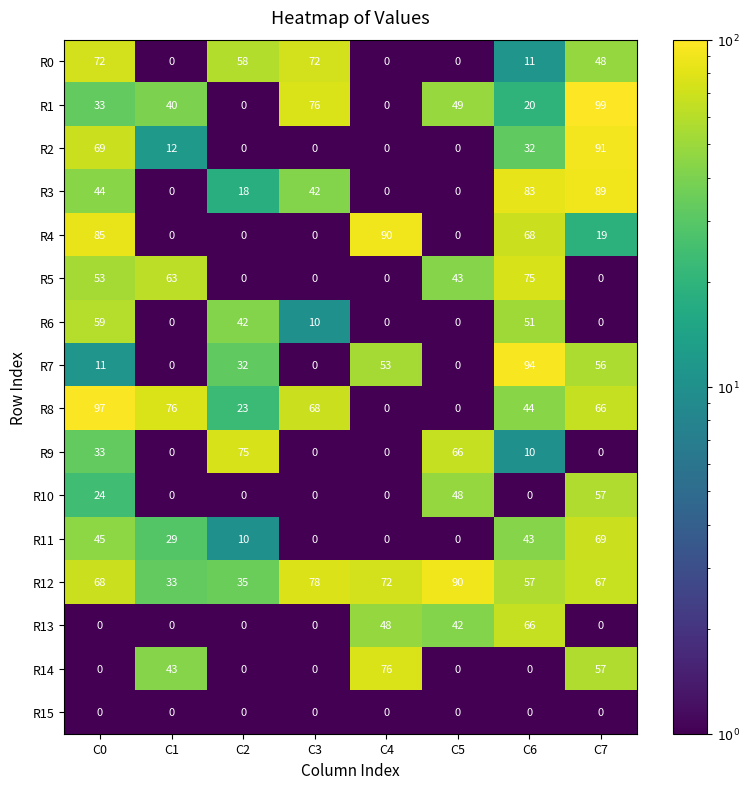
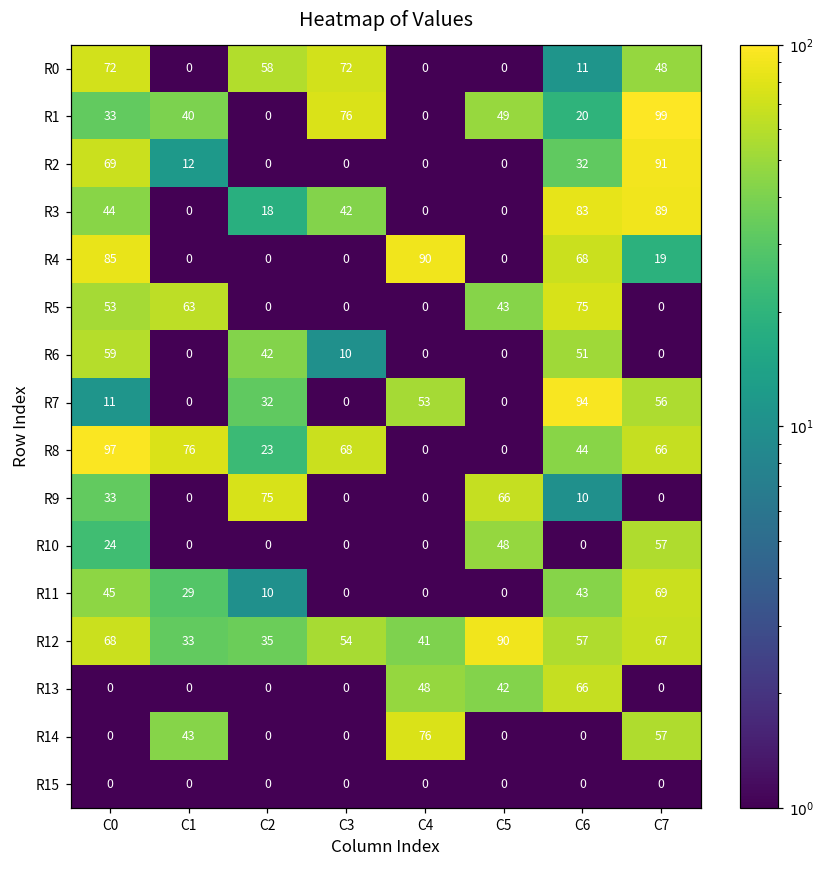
  {
    "R0": {
      "C0": 72,
      "C1": 0,
      "C2": 58,
      "C3": 72,
      "C4": 0,
      "C5": 0,
      "C6": 11,
      "C7": 48
    },
    "R1": {
      "C0": 33,
      "C1": 40,
      "C2": 0,
      "C3": 76,
      "C4": 0,
      "C5": 49,
      "C6": 20,
      "C7": 99
    },
    "R2": {
      "C0": 69,
      "C1": 12,
      "C2": 0,
      "C3": 0,
      "C4": 0,
      "C5": 0,
      "C6": 32,
      "C7": 91
    },
    "R3": {
      "C0": 44,
      "C1": 0,
      "C2": 18,
      "C3": 42,
      "C4": 0,
      "C5": 0,
      "C6": 83,
      "C7": 89
    },
    "R4": {
      "C0": 85,
      "C1": 0,
      "C2": 0,
      "C3": 0,
      "C4": 90,
      "C5": 0,
      "C6": 68,
      "C7": 19
    },
    "R5": {
      "C0": 53,
      "C1": 63,
      "C2": 0,
      "C3": 0,
      "C4": 0,
      "C5": 43,
      "C6": 75,
      "C7": 0
    },
    "R6": {
      "C0": 59,
      "C1": 0,
      "C2": 42,
      "C3": 10,
      "C4": 0,
      "C5": 0,
      "C6": 51,
      "C7": 0
    },
    "R7": {
      "C0": 11,
      "C1": 0,
      "C2": 32,
      "C3": 0,
      "C4": 53,
      "C5": 0,
      "C6": 94,
      "C7": 56
    },
    "R8": {
      "C0": 97,
      "C1": 76,
      "C2": 23,
      "C3": 68,
      "C4": 0,
      "C5": 0,
      "C6": 44,
      "C7": 66
    },
    "R9": {
      "C0": 33,
      "C1": 0,
      "C2": 75,
      "C3": 0,
      "C4": 0,
      "C5": 66,
      "C6": 10,
      "C7": 0
    },
    "R10": {
      "C0": 24,
      "C1": 0,
      "C2": 0,
      "C3": 0,
      "C4": 0,
      "C5": 48,
      "C6": 0,
      "C7": 57
    },
    "R11": {
      "C0": 45,
      "C1": 29,
      "C2": 10,
      "C3": 0,
      "C4": 0,
      "C5": 0,
      "C6": 43,
      "C7": 69
    },
    "R12": {
      "C0": 68,
      "C1": 33,
      "C2": 35,
-     "C3": 78,
-     "C4": 72,
+     "C3": 54,
+     "C4": 41,
      "C5": 90,
      "C6": 57,
      "C7": 67
    },
    "R13": {
      "C0": 0,
      "C1": 0,
      "C2": 0,
      "C3": 0,
      "C4": 48,
      "C5": 42,
      "C6": 66,
      "C7": 0
    },
    "R14": {
      "C0": 0,
      "C1": 43,
      "C2": 0,
      "C3": 0,
      "C4": 76,
      "C5": 0,
      "C6": 0,
      "C7": 57
    },
    "R15": {
      "C0": 0,
      "C1": 0,
      "C2": 0,
      "C3": 0,
      "C4": 0,
      "C5": 0,
      "C6": 0,
      "C7": 0
    }
  }
